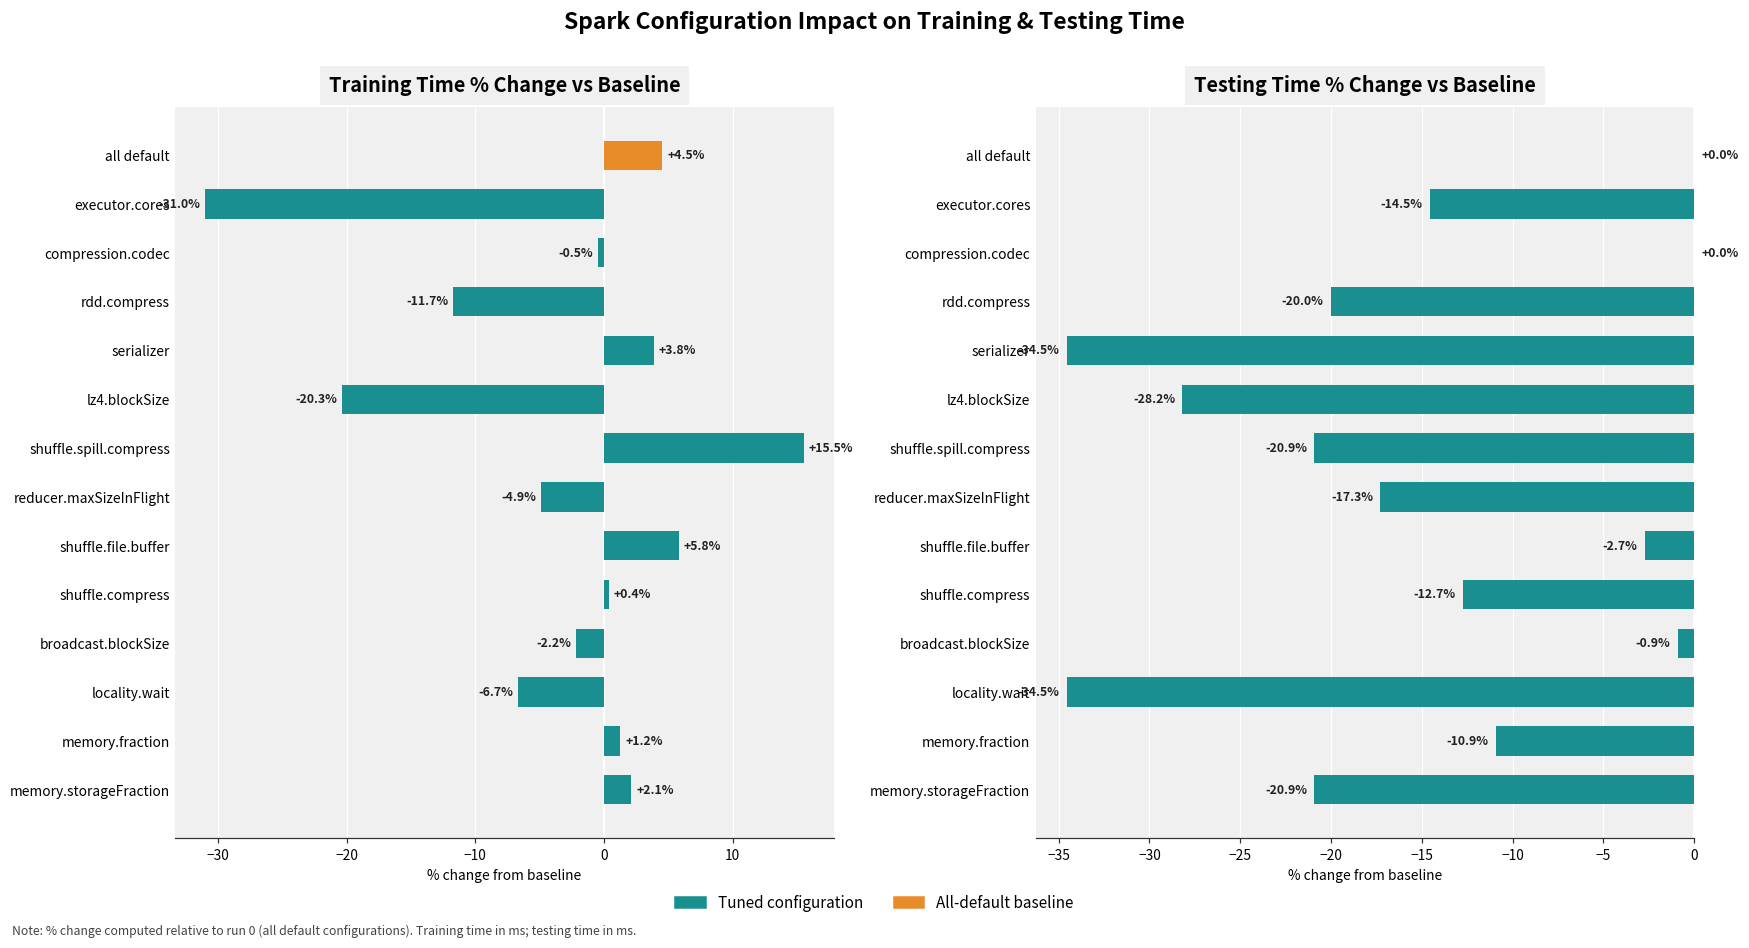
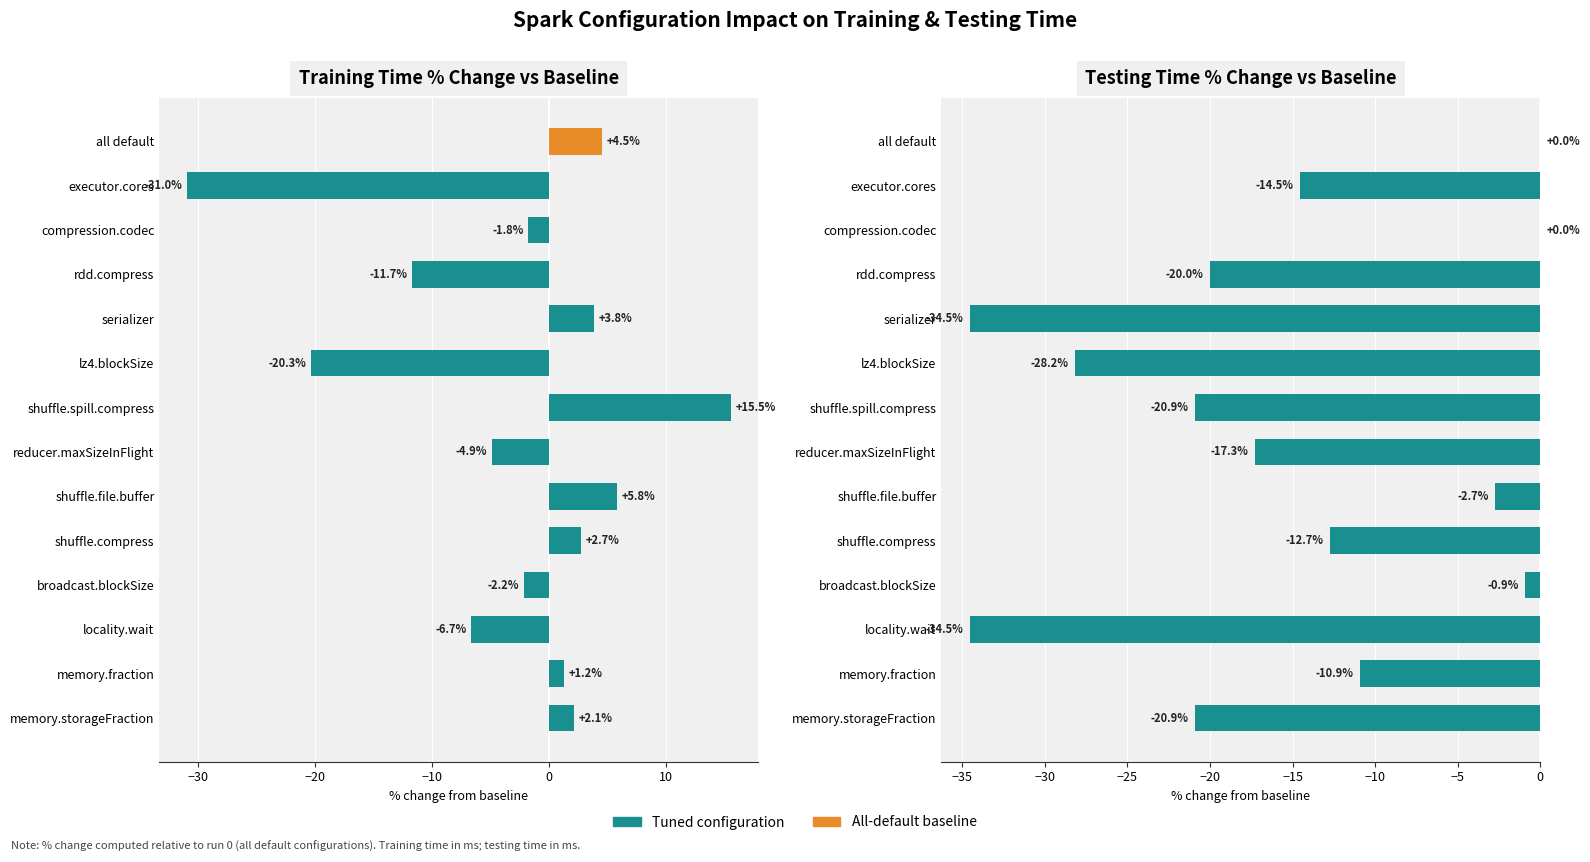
  {
    "Training Time % Change vs Baseline": {
      "all default": "+4.5%",
      "executor.cores": "-31.0%",
-     "compression.codec": "-0.5%",
+     "compression.codec": "-1.8%",
      "rdd.compress": "-11.7%",
      "serializer": "+3.8%",
      "lz4.blockSize": "-20.3%",
      "shuffle.spill.compress": "+15.5%",
      "reducer.maxSizeInFlight": "-4.9%",
      "shuffle.file.buffer": "+5.8%",
-     "shuffle.compress": "+0.4%",
+     "shuffle.compress": "+2.7%",
      "broadcast.blockSize": "-2.2%",
      "locality.wait": "-6.7%",
      "memory.fraction": "+1.2%",
      "memory.storageFraction": "+2.1%"
    },
    "Testing Time % Change vs Baseline": {
      "all default": "+0.0%",
      "executor.cores": "-14.5%",
      "compression.codec": "+0.0%",
      "rdd.compress": "-20.0%",
      "serializer": "-34.5%",
      "lz4.blockSize": "-28.2%",
      "shuffle.spill.compress": "-20.9%",
      "reducer.maxSizeInFlight": "-17.3%",
      "shuffle.file.buffer": "-2.7%",
      "shuffle.compress": "-12.7%",
      "broadcast.blockSize": "-0.9%",
      "locality.wait": "-34.5%",
      "memory.fraction": "-10.9%",
      "memory.storageFraction": "-20.9%"
    }
  }
